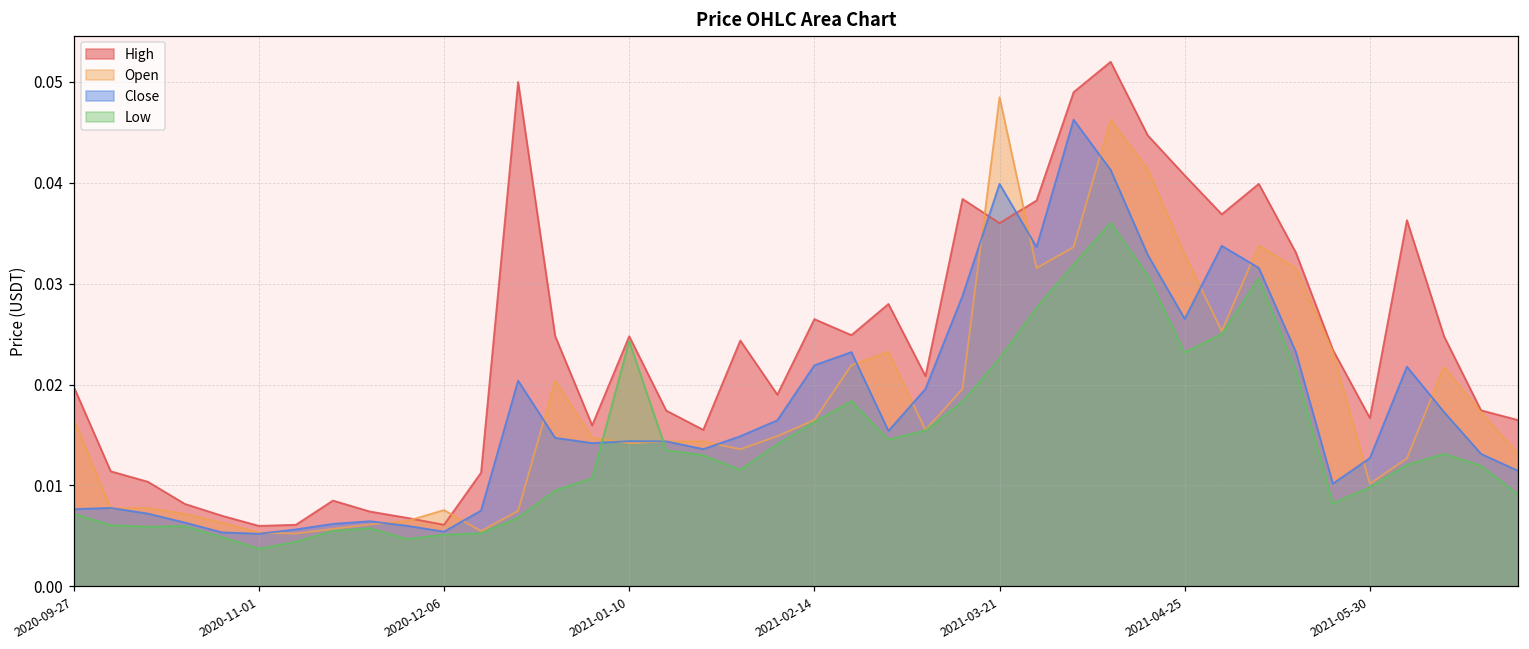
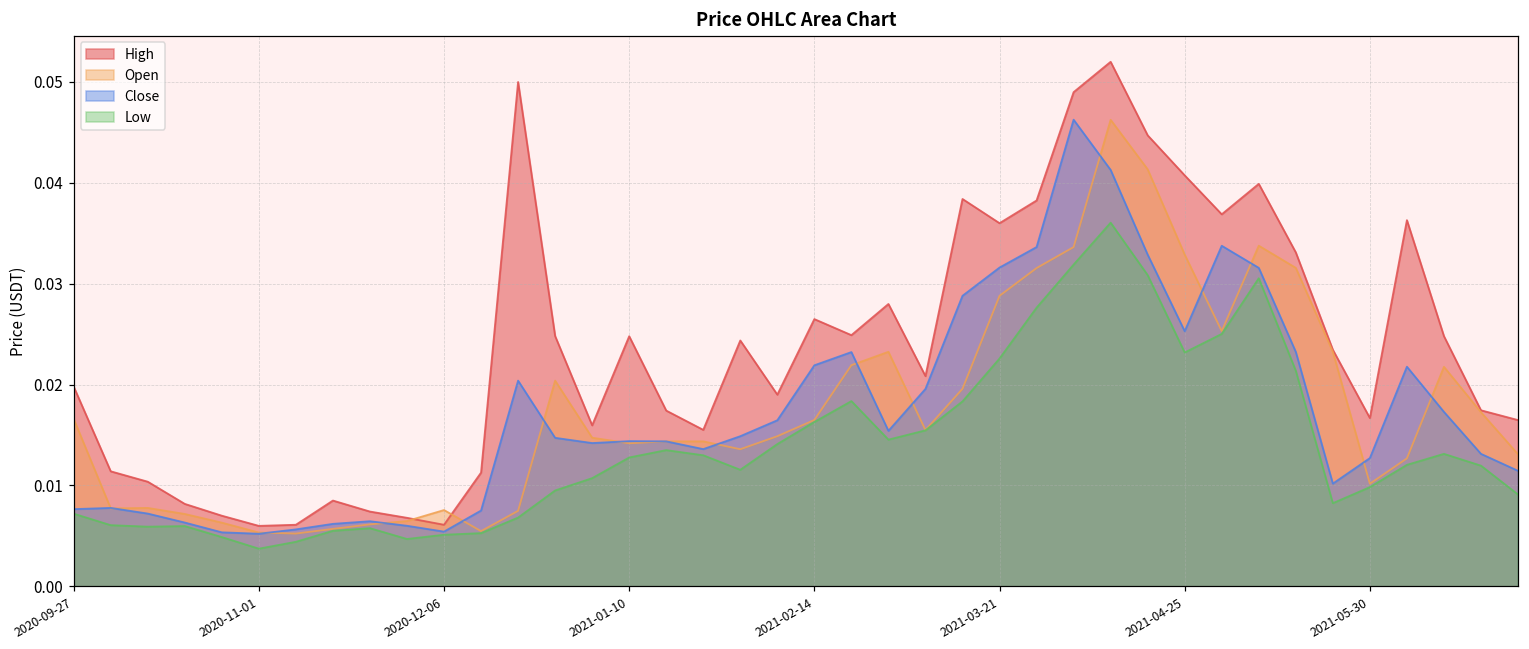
  {
    "High": {
      "2020-09-27": 0.020,
      "2020-11-01": 0.006,
      "2020-12-06": 0.006,
      "2021-01-10": 0.025,
      "2021-02-14": 0.026,
      "2021-03-21": 0.036,
      "2021-04-25": 0.041,
      "2021-05-30": 0.017
    },
    "Open": {
      "2020-09-27": 0.017,
      "2020-12-06": 0.008,
-     "2021-03-21": 0.049,
+     "2021-03-21": 0.029,
      "2021-04-25": 0.033,
      "2021-05-30": 0.010
    },
    "Close": {
      "2020-09-27": 0.008,
      "2020-12-06": 0.005,
      "2021-02-14": 0.022,
-     "2021-03-21": 0.040,
-     "2021-04-25": 0.027,
+     "2021-03-21": 0.032,
+     "2021-04-25": 0.025,
      "2021-05-30": 0.013
    },
    "Low": {
      "2020-09-27": 0.007,
      "2020-11-01": 0.004,
      "2020-12-06": 0.005,
-     "2021-01-10": 0.024,
+     "2021-01-10": 0.013,
      "2021-03-21": 0.023,
      "2021-04-25": 0.023,
      "2021-05-30": 0.010
    }
  }
